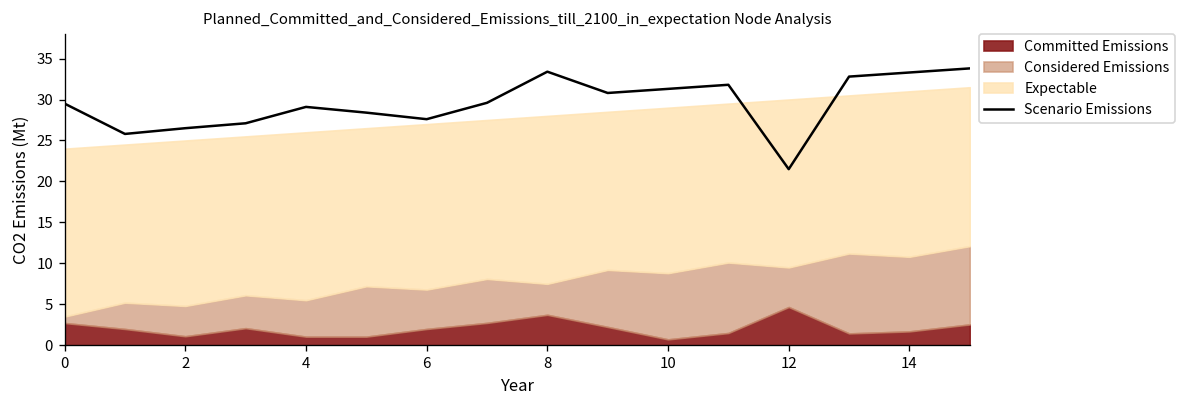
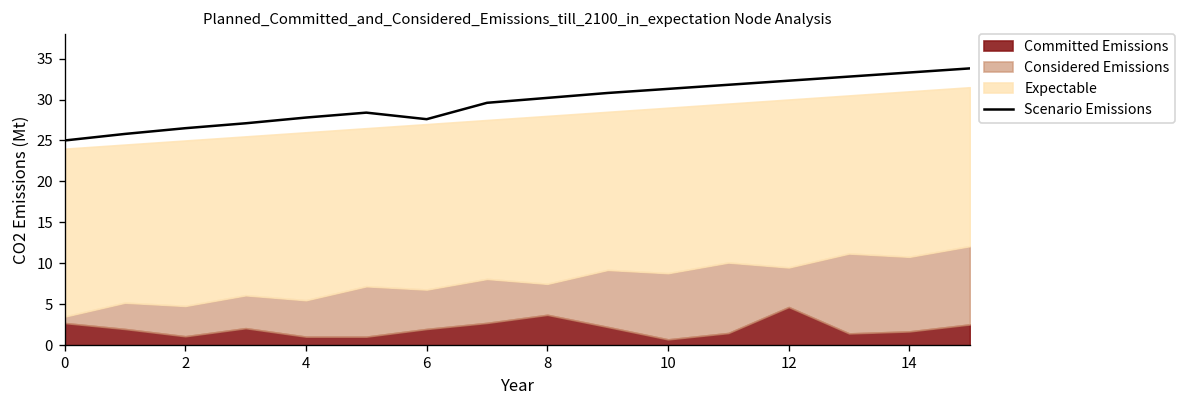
  {
    "Scenario Emissions": {
-     "0": 30,
+     "0": 25,
      "2": 27,
-     "4": 29,
+     "4": 28,
      "6": 28,
-     "8": 33,
+     "8": 30,
      "10": 31,
-     "12": 22,
+     "12": 32,
      "14": 33
    },
    "Committed Emissions": {
      "0": 3,
      "2": 1,
      "4": 1,
      "6": 2,
      "8": 4,
      "10": 1,
      "12": 5,
      "14": 2
    }
  }
